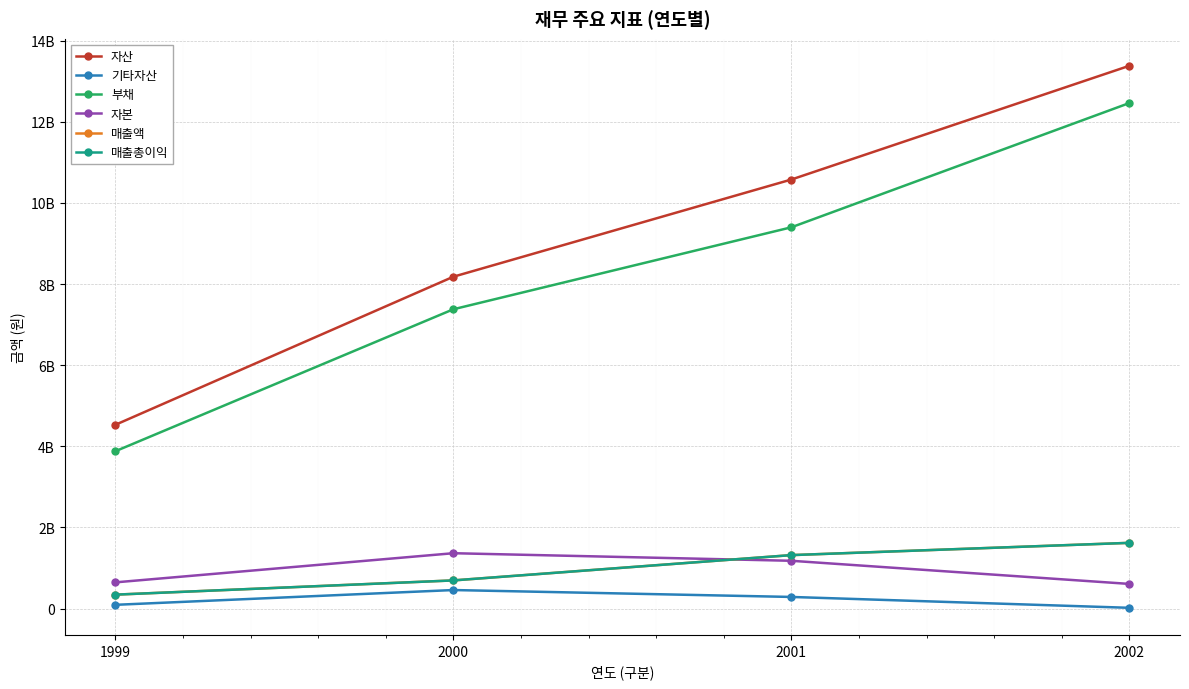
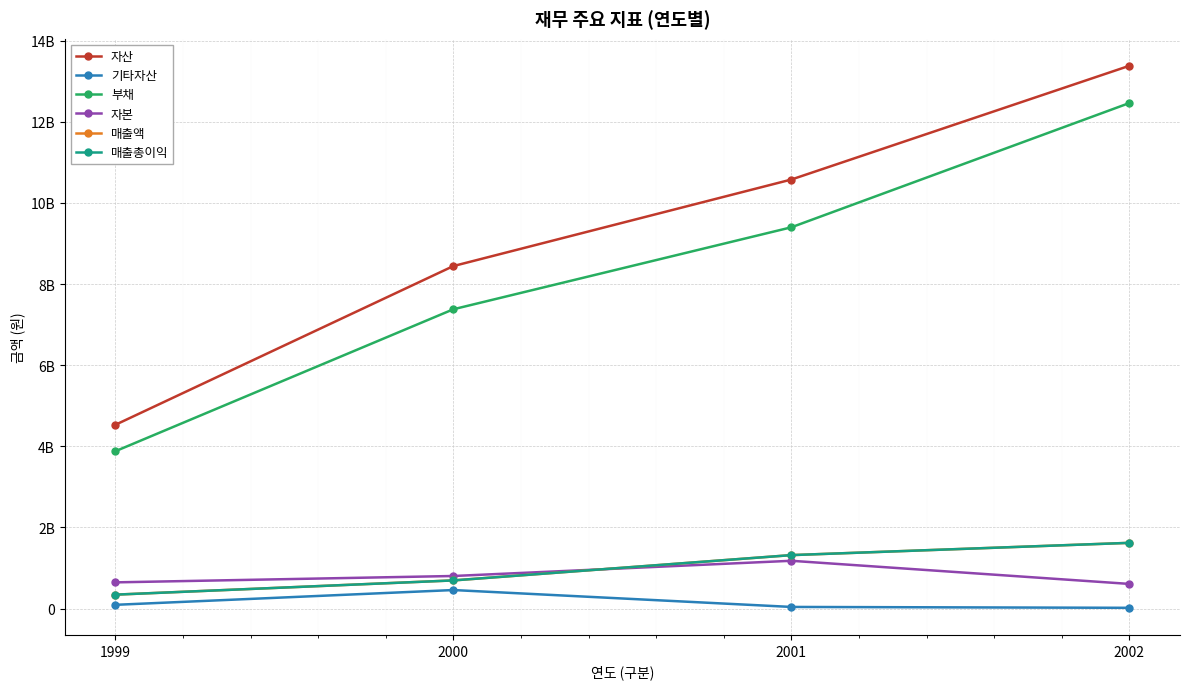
  {
    "자산": {
      "1999": 4500000000,
-     "2000": 8200000000,
+     "2000": 8400000000,
      "2001": 10600000000,
      "2002": 13400000000
    },
    "기타자산": {
      "1999": 100000000,
      "2000": 500000000,
-     "2001": 300000000,
+     "2001": 0,
      "2002": 0
    },
    "자본": {
      "1999": 600000000,
-     "2000": 1400000000,
+     "2000": 800000000,
      "2001": 1200000000,
      "2002": 600000000
    }
  }
